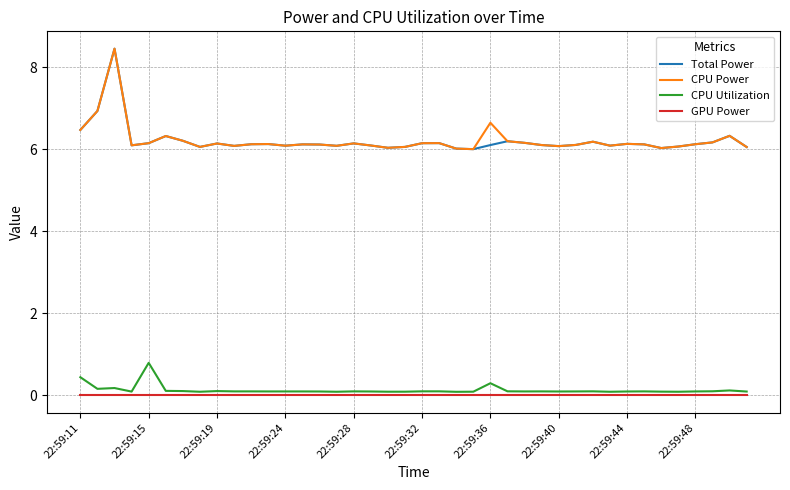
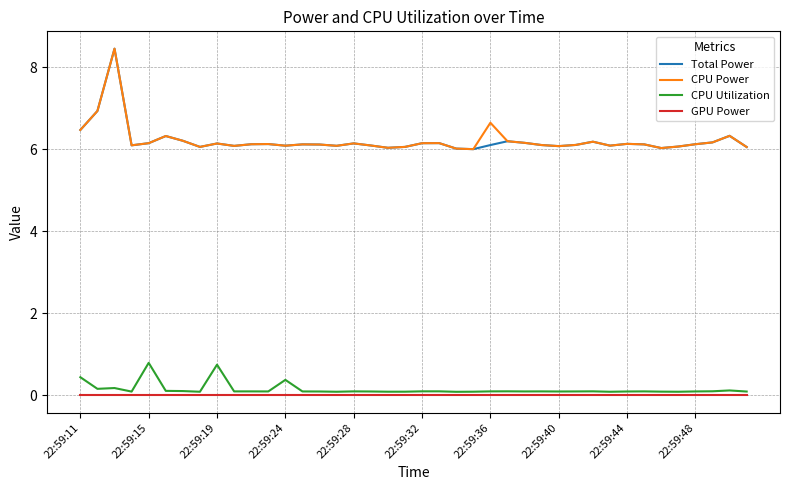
  {
    "Total Power": {
      "22:59:36": 6.1
    },
    "CPU Power": {
      "22:59:36": 6.6
    },
    "CPU Utilization": {
      "22:59:11": 0.4,
      "22:59:15": 0.8,
-     "22:59:19": 0.1,
-     "22:59:24": 0.1,
+     "22:59:19": 0.7,
+     "22:59:24": 0.4,
      "22:59:28": 0.1,
      "22:59:32": 0.1,
-     "22:59:36": 0.3,
+     "22:59:36": 0.1,
      "22:59:40": 0.1,
      "22:59:44": 0.1,
      "22:59:48": 0.1
    },
    "GPU Power": {
      "22:59:11": 0.0,
      "22:59:15": 0.0,
      "22:59:19": 0.0,
      "22:59:24": 0.0,
      "22:59:28": 0.0,
      "22:59:32": 0.0,
      "22:59:36": 0.0,
      "22:59:40": 0.0,
      "22:59:44": 0.0,
      "22:59:48": 0.0
    }
  }
